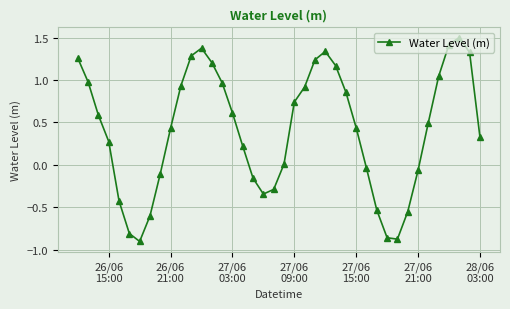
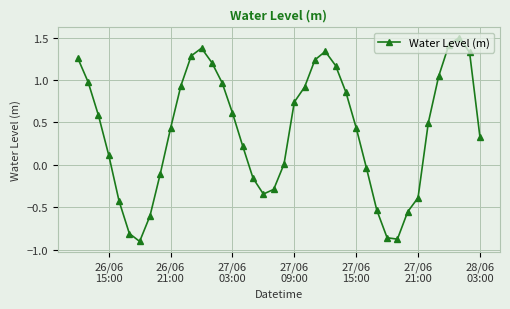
  {
-   "26/06 15:00": 0.3,
+   "26/06 15:00": 0.1,
    "26/06 21:00": 0.4,
    "27/06 03:00": 0.6,
    "27/06 09:00": 0.7,
    "27/06 15:00": 0.4,
-   "27/06 21:00": -0.1,
+   "27/06 21:00": -0.4,
    "28/06 03:00": 0.3
  }
